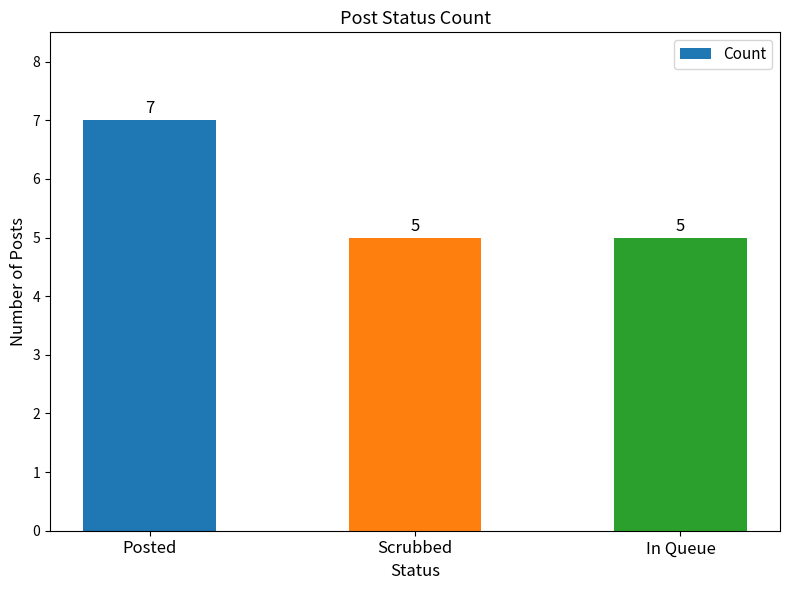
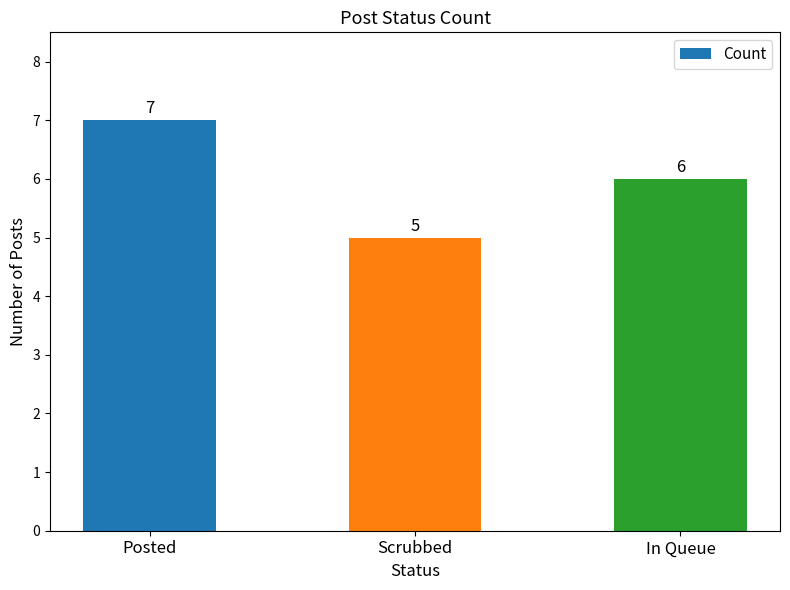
  {
    "Posted": 7,
    "Scrubbed": 5,
-   "In Queue": 5
+   "In Queue": 6
  }
